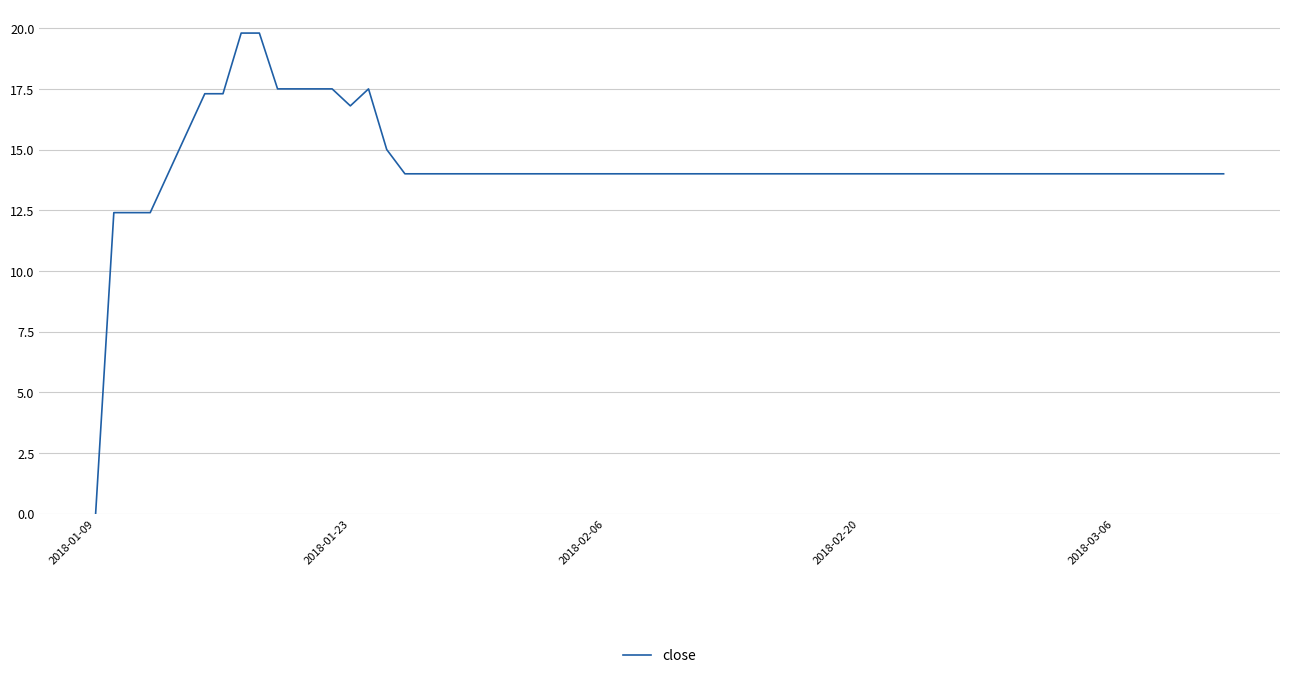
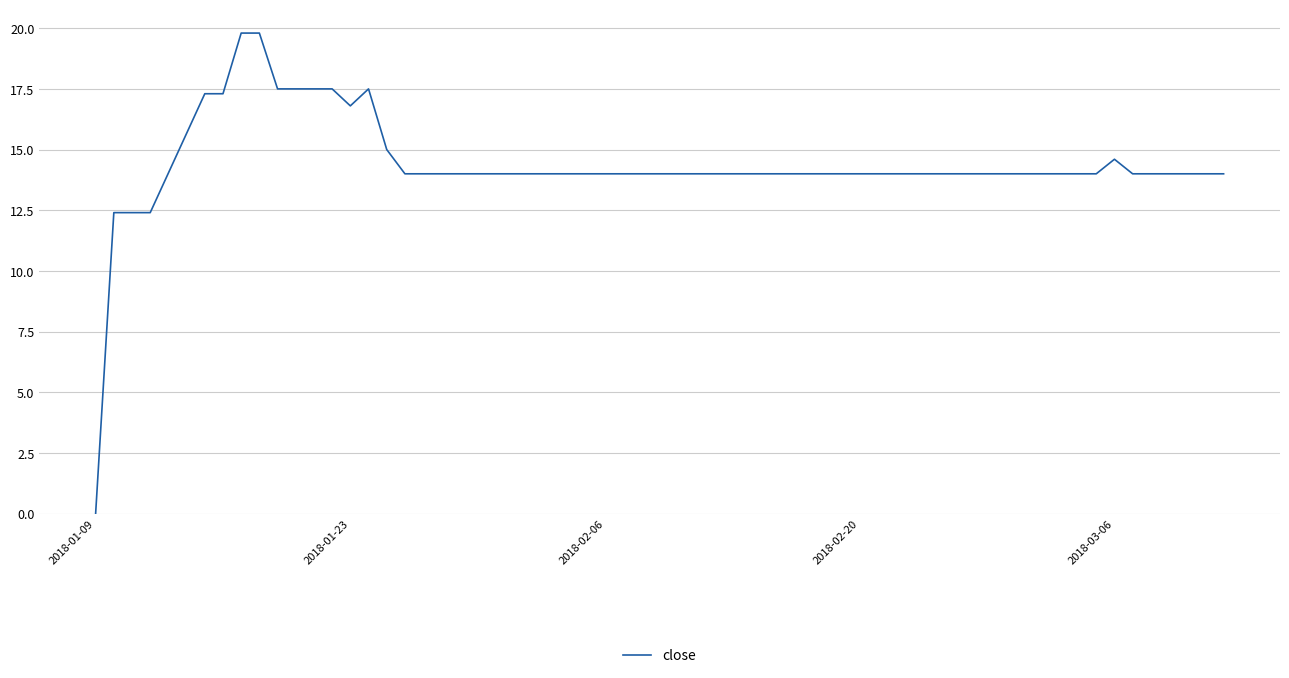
  {
    "2018-01-09": 0.0,
    "2018-01-23": 16.8,
    "2018-02-06": 14.0,
-   "2018-03-06": 14.0
+   "2018-03-06": 14.6
  }
